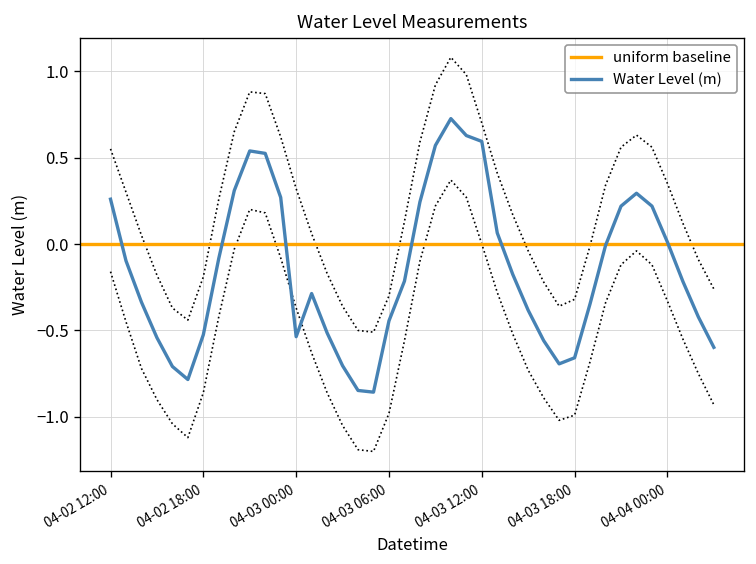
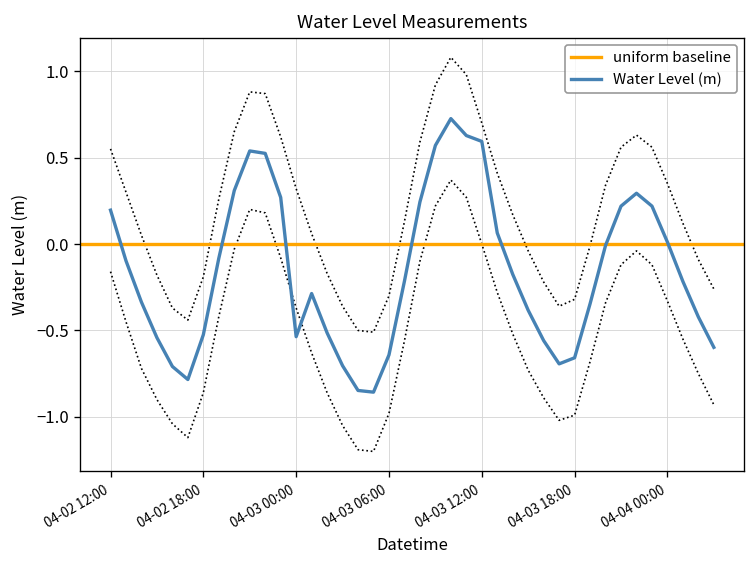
  {
    "Water Level (m)": {
-     "04-02 12:00": 0.26,
+     "04-02 12:00": 0.20,
      "04-02 18:00": -0.52,
      "04-03 00:00": -0.54,
-     "04-03 06:00": -0.44,
+     "04-03 06:00": -0.64,
      "04-03 12:00": 0.59,
      "04-03 18:00": -0.66,
      "04-04 00:00": 0.01
    }
  }
